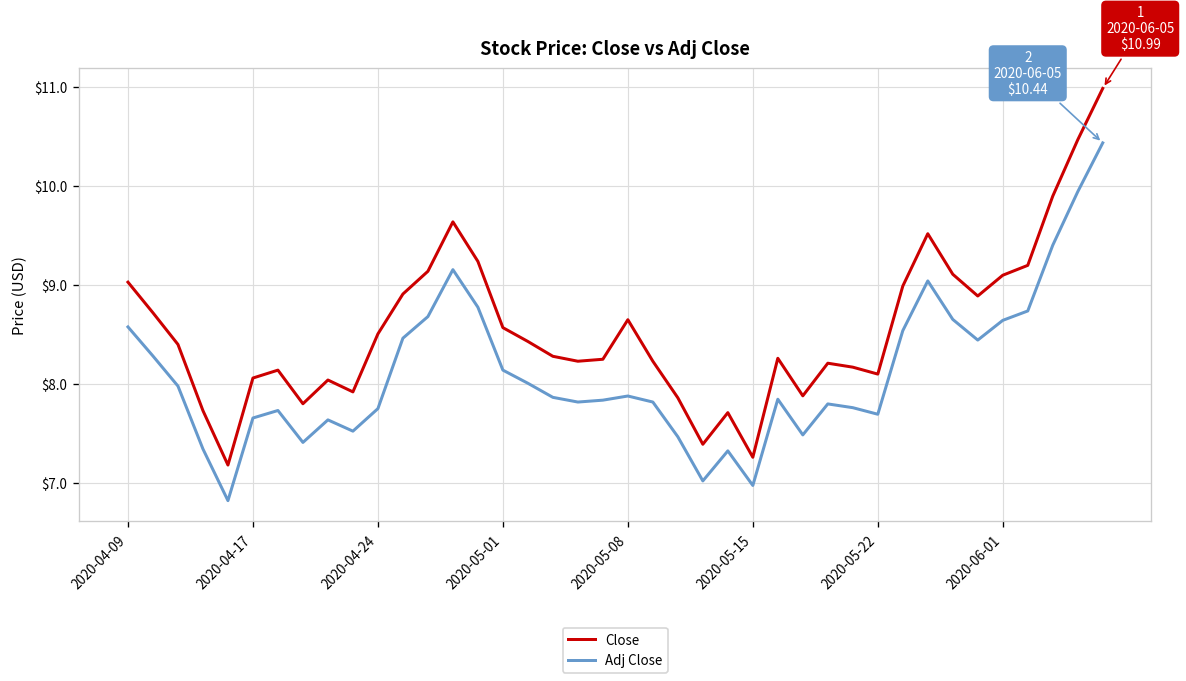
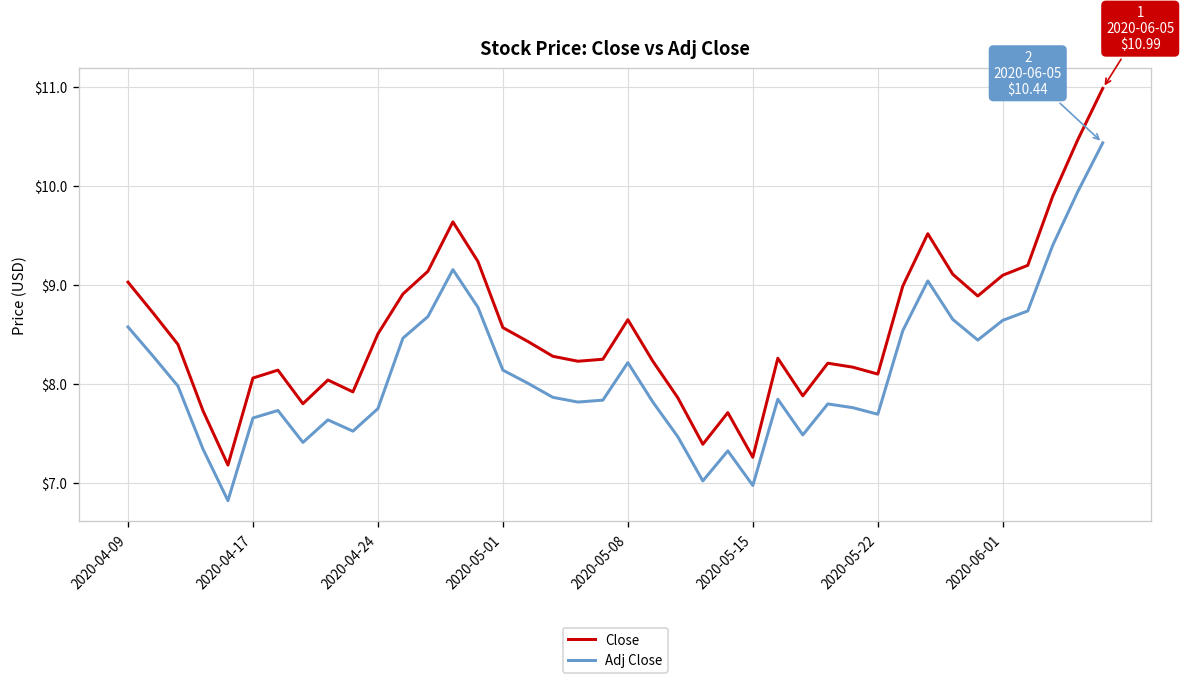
  {
    "Close": {
      "2020-04-09": "$9.0",
      "2020-04-17": "$8.1",
      "2020-04-24": "$8.5",
      "2020-05-01": "$8.6",
      "2020-05-08": "$8.6",
      "2020-05-15": "$7.3",
      "2020-05-22": "$8.1",
      "2020-06-01": "$9.1"
    },
    "Adj Close": {
      "2020-04-09": "$8.6",
      "2020-04-17": "$7.7",
      "2020-04-24": "$7.8",
      "2020-05-01": "$8.1",
-     "2020-05-08": "$7.9",
+     "2020-05-08": "$8.2",
      "2020-05-15": "$7.0",
      "2020-05-22": "$7.7",
      "2020-06-01": "$8.6"
    }
  }
